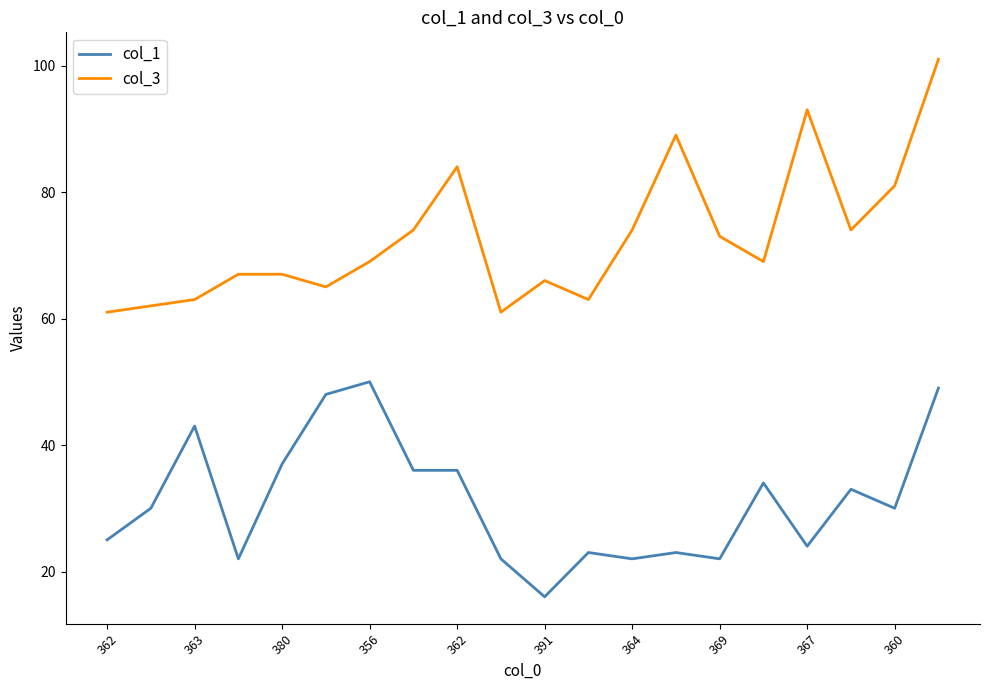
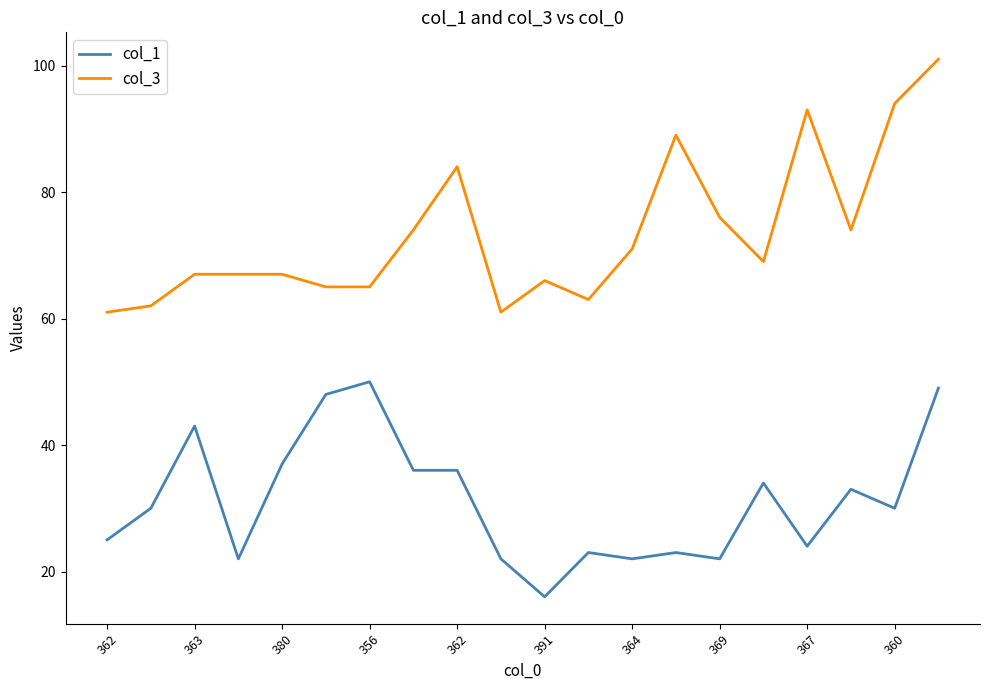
  {
    "col_1": {
      "363": 43,
      "380": 37,
      "356": 50,
      "391": 16,
      "364": 22,
      "369": 22,
      "367": 24,
      "360": 30
    },
    "col_3": {
-     "363": 63,
+     "363": 67,
      "380": 67,
-     "356": 69,
+     "356": 65,
      "391": 66,
-     "364": 74,
-     "369": 73,
+     "364": 71,
+     "369": 76,
      "367": 93,
-     "360": 81
+     "360": 94
    }
  }
